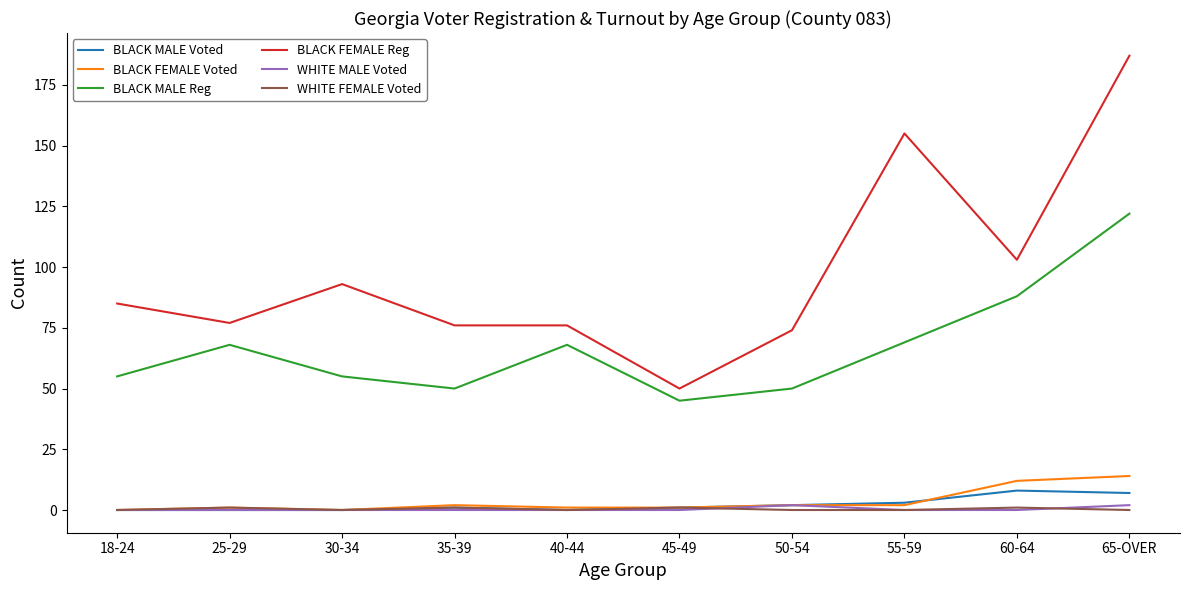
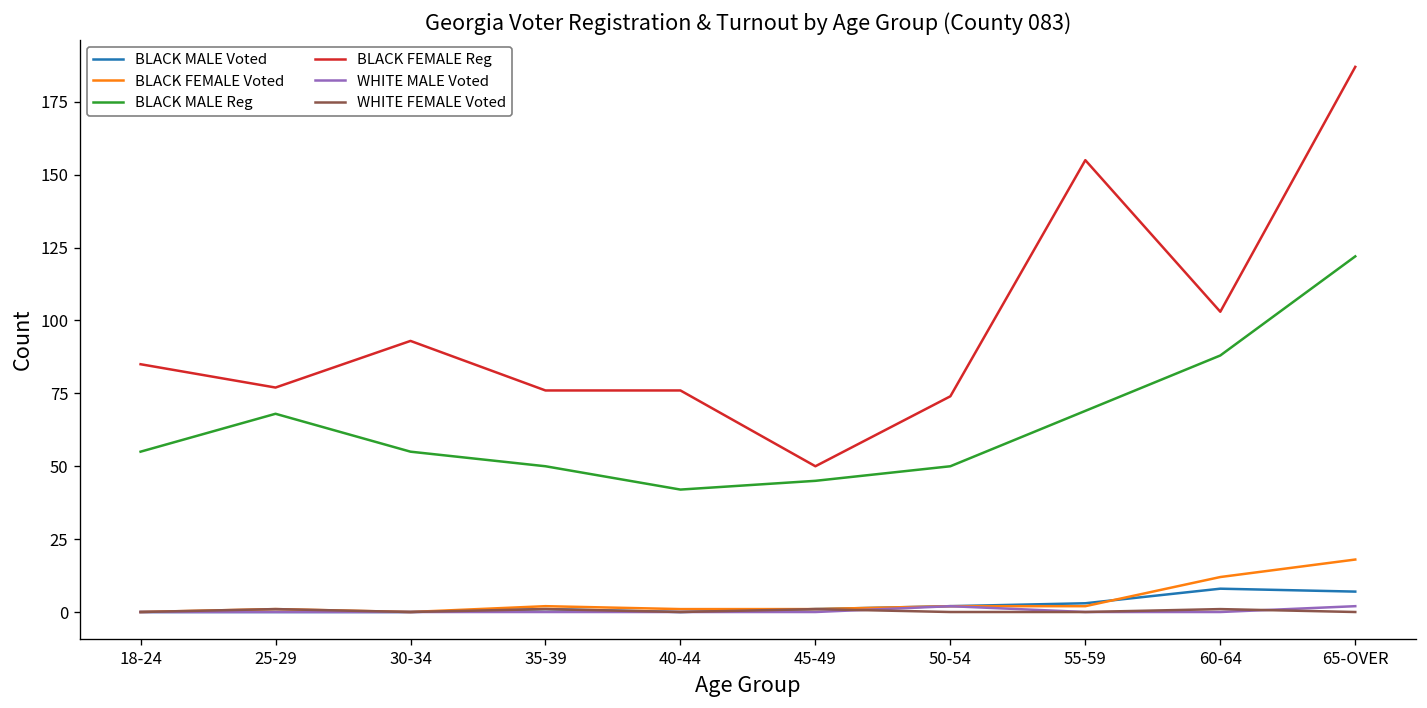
  {
    "BLACK MALE Voted": {
      "60-64": 8,
      "65-OVER": 7
    },
    "BLACK FEMALE Voted": {
      "60-64": 12,
-     "65-OVER": 14
+     "65-OVER": 18
    },
    "BLACK MALE Reg": {
      "18-24": 55,
      "25-29": 68,
      "30-34": 55,
      "35-39": 50,
-     "40-44": 68,
+     "40-44": 42,
      "45-49": 45,
      "50-54": 50,
      "55-59": 69,
      "60-64": 88,
      "65-OVER": 122
    },
    "BLACK FEMALE Reg": {
      "18-24": 85,
      "25-29": 77,
      "30-34": 93,
      "35-39": 76,
      "40-44": 76,
      "45-49": 50,
      "50-54": 74,
      "55-59": 155,
      "60-64": 103,
      "65-OVER": 187
    },
    "WHITE MALE Voted": {
      "65-OVER": 2
    },
    "WHITE FEMALE Voted": {
      "50-54": 0,
      "65-OVER": 0
    }
  }
